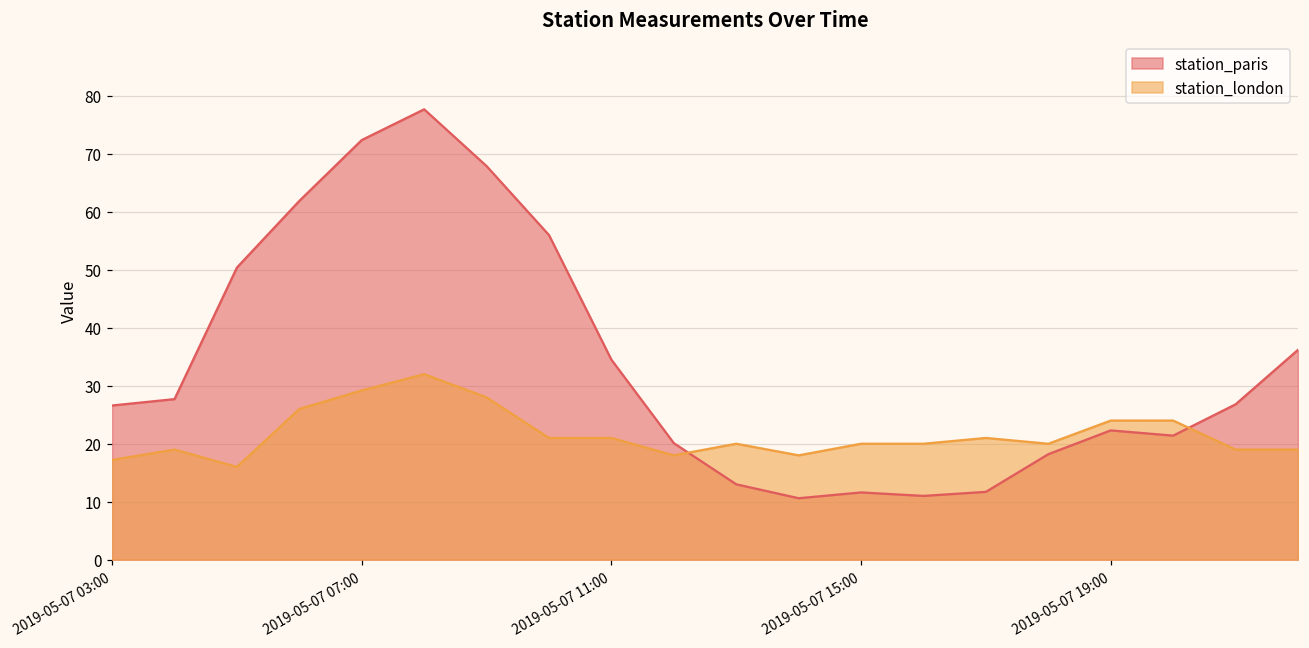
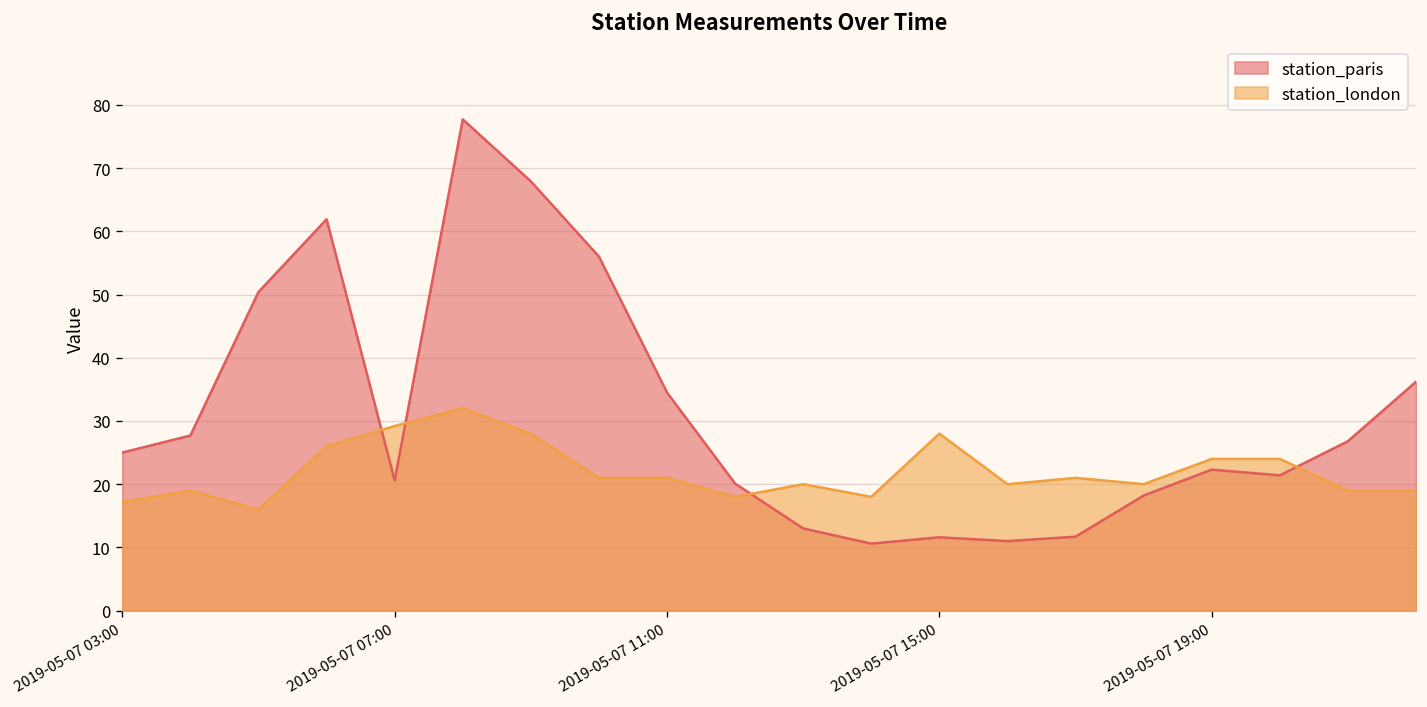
  {
    "station_paris": {
-     "2019-05-07 03:00": 27,
-     "2019-05-07 07:00": 72,
+     "2019-05-07 03:00": 25,
+     "2019-05-07 07:00": 21,
      "2019-05-07 11:00": 35,
      "2019-05-07 15:00": 12,
      "2019-05-07 19:00": 22
    },
    "station_london": {
      "2019-05-07 03:00": 17,
      "2019-05-07 07:00": 29,
      "2019-05-07 11:00": 21,
-     "2019-05-07 15:00": 20,
+     "2019-05-07 15:00": 28,
      "2019-05-07 19:00": 24
    }
  }
